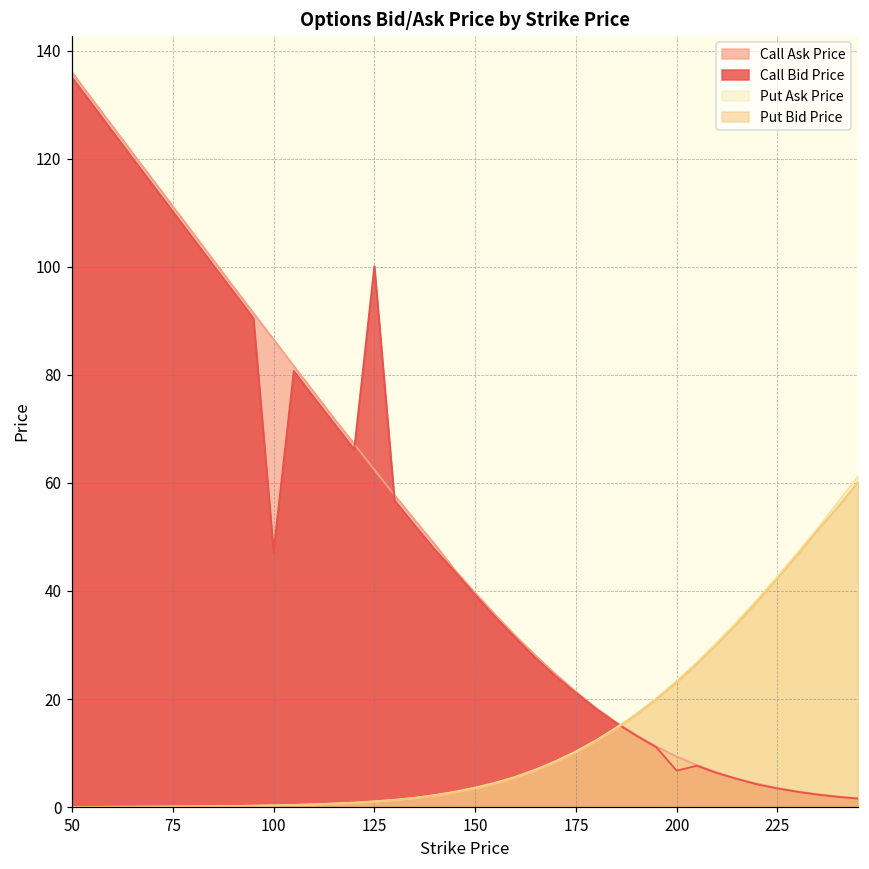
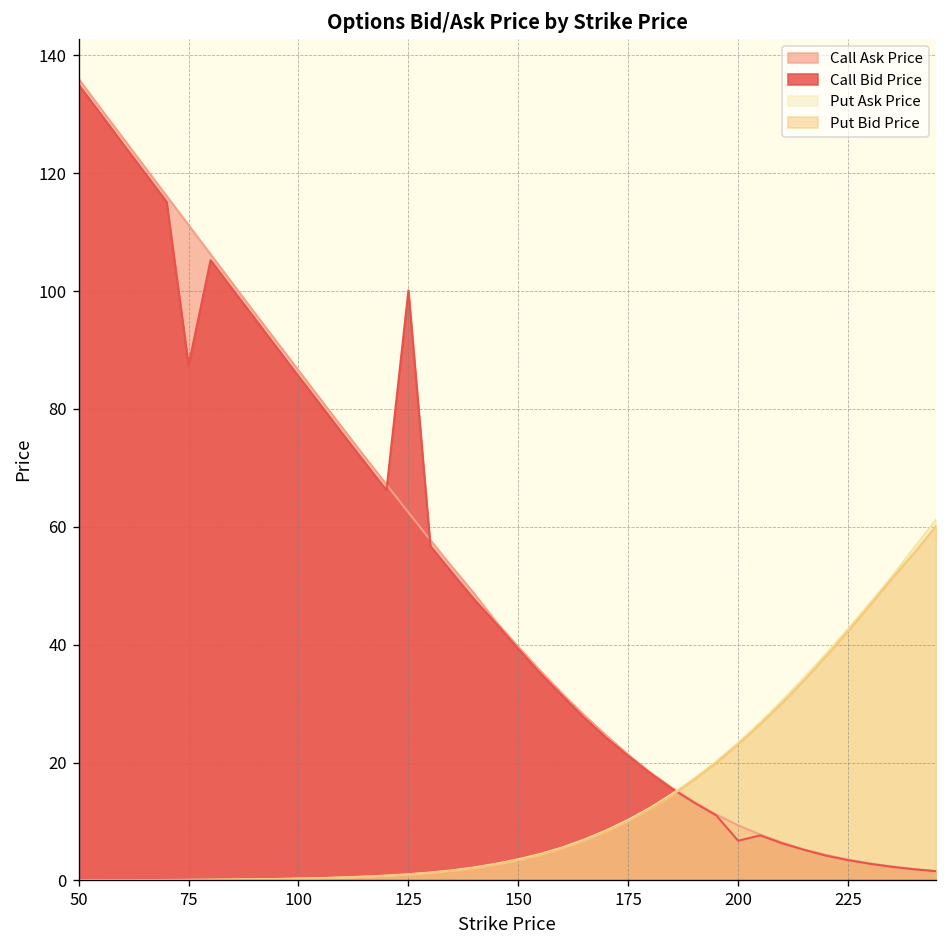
  {
    "Call Bid Price": {
      "50": 135,
-     "75": 110,
-     "100": 47,
+     "75": 87,
+     "100": 86,
      "125": 100,
      "200": 7
    }
  }
